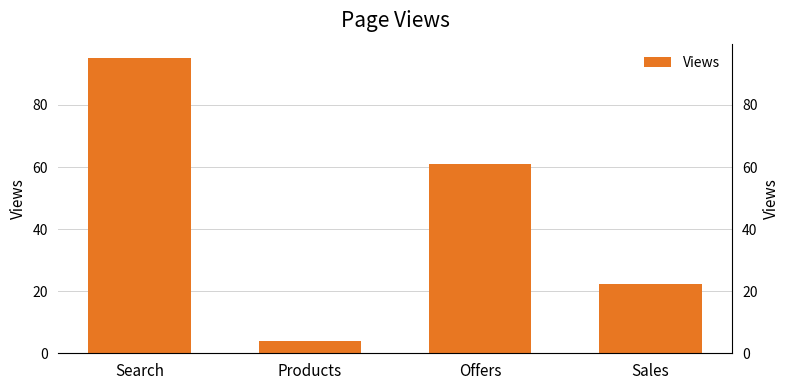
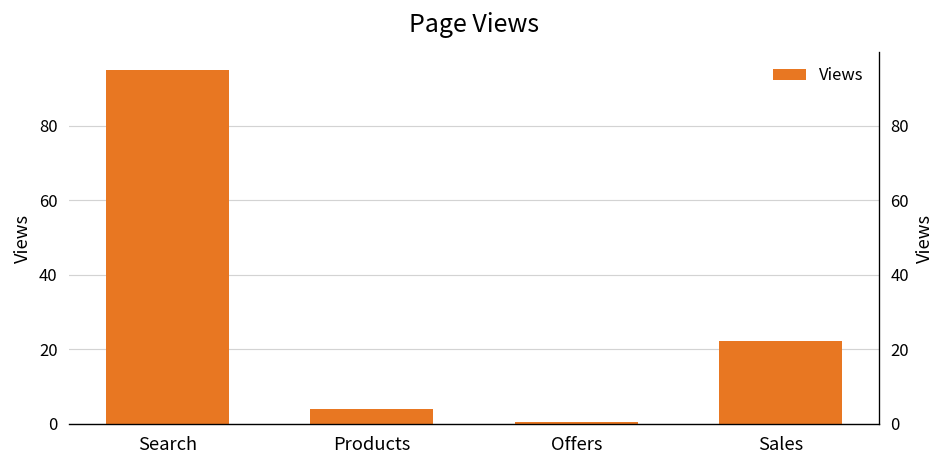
  {
    "Search": 95,
    "Products": 4,
-   "Offers": 61,
+   "Offers": 1,
    "Sales": 22
  }
